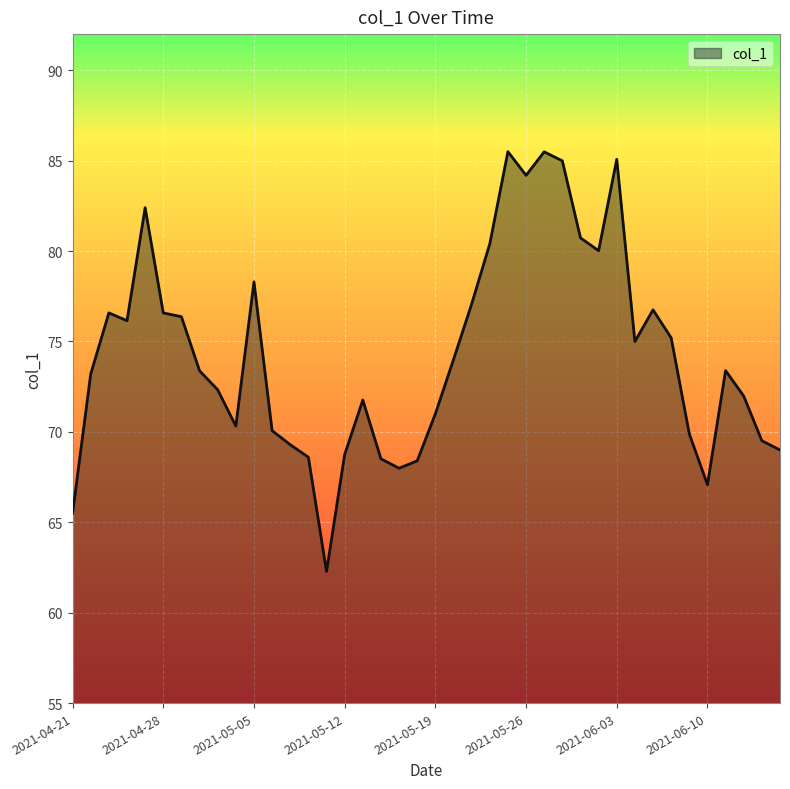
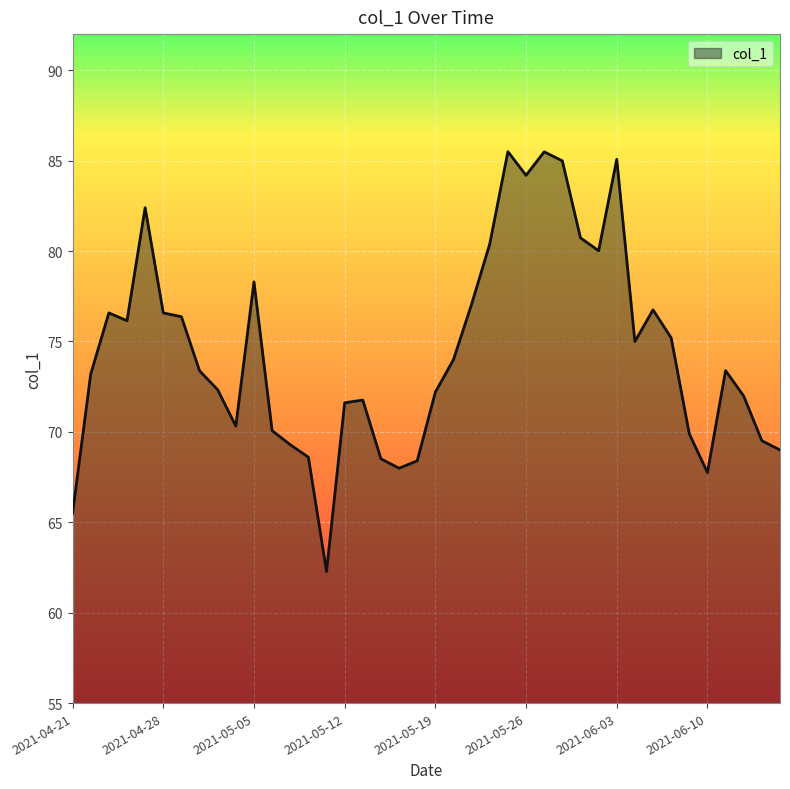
  {
    "2021-04-21": 65.5,
    "2021-04-28": 76.6,
    "2021-05-05": 78.3,
-   "2021-05-12": 68.8,
-   "2021-05-19": 71.0,
+   "2021-05-12": 71.6,
+   "2021-05-19": 72.2,
    "2021-05-26": 84.2,
    "2021-06-03": 85.1,
-   "2021-06-10": 67.1
+   "2021-06-10": 67.8
  }
